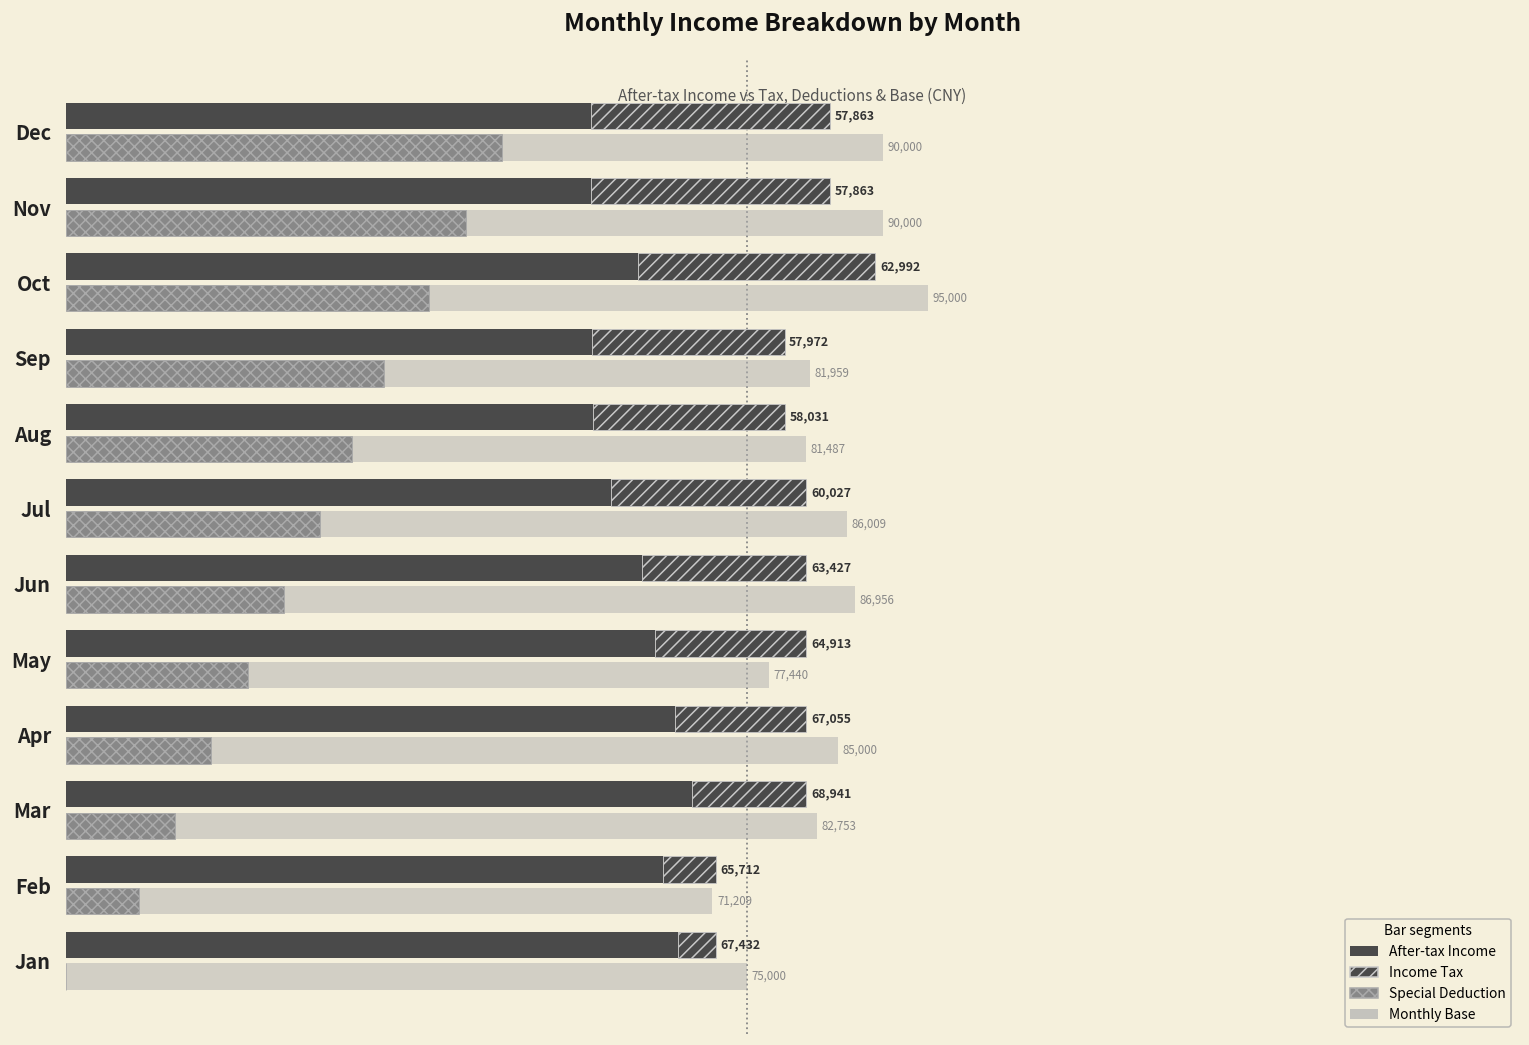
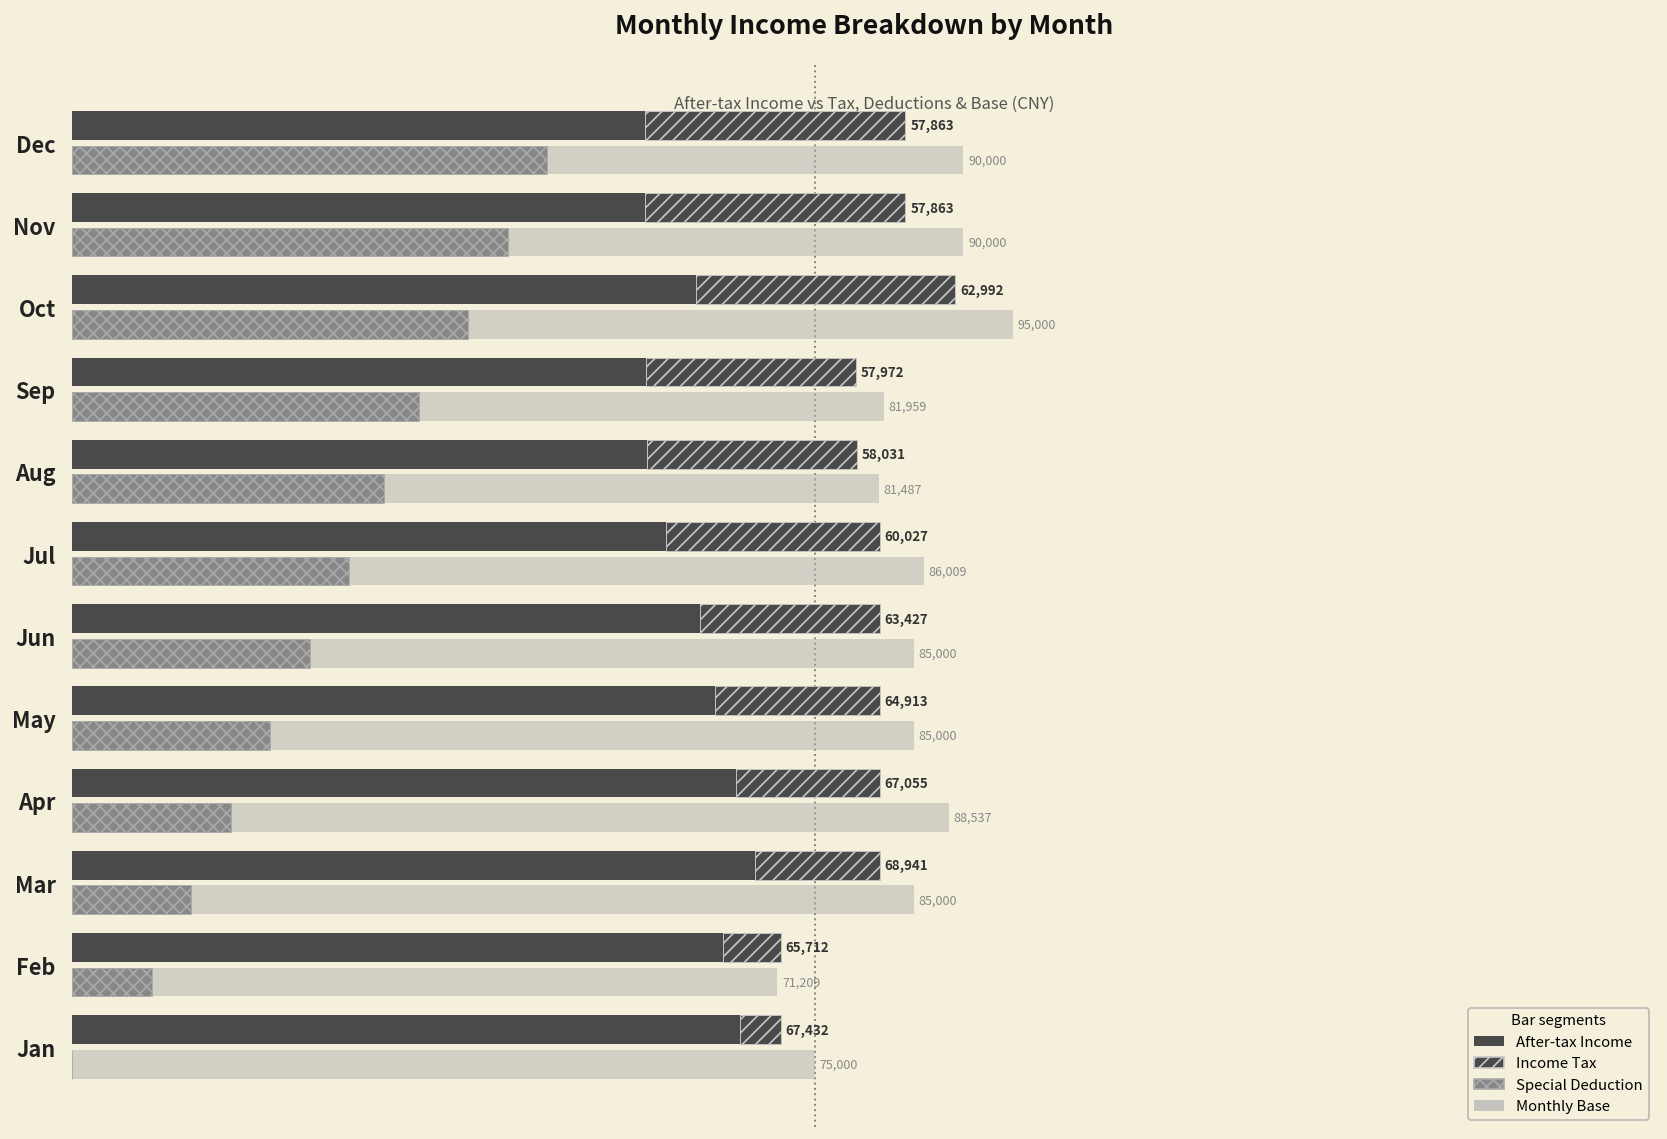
  {
    "Monthly Base": {
      "Dec": "90,000",
      "Nov": "90,000",
      "Oct": "95,000",
      "Sep": "81,959",
      "Aug": "81,487",
      "Jul": "86,009",
-     "Jun": "86,956",
-     "May": "77,440",
-     "Apr": "85,000",
-     "Mar": "82,753",
+     "Jun": "85,000",
+     "May": "85,000",
+     "Apr": "88,537",
+     "Mar": "85,000",
      "Feb": "71,209",
      "Jan": "75,000"
    }
  }
